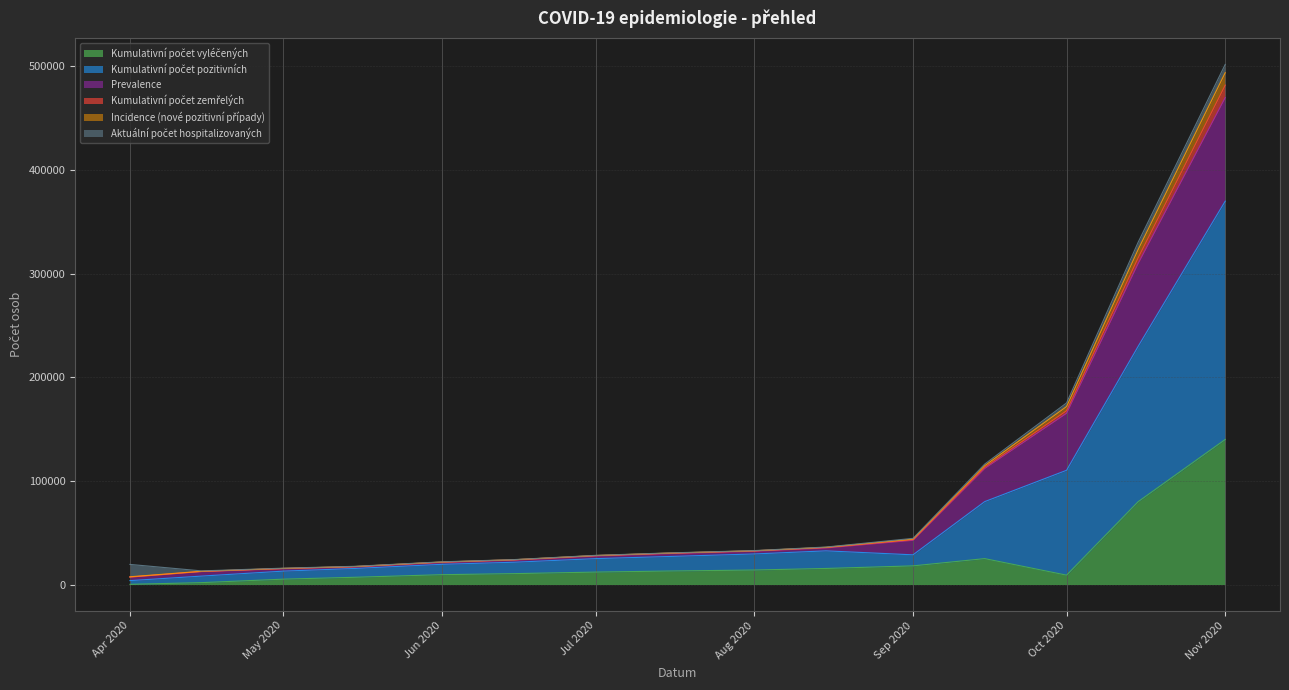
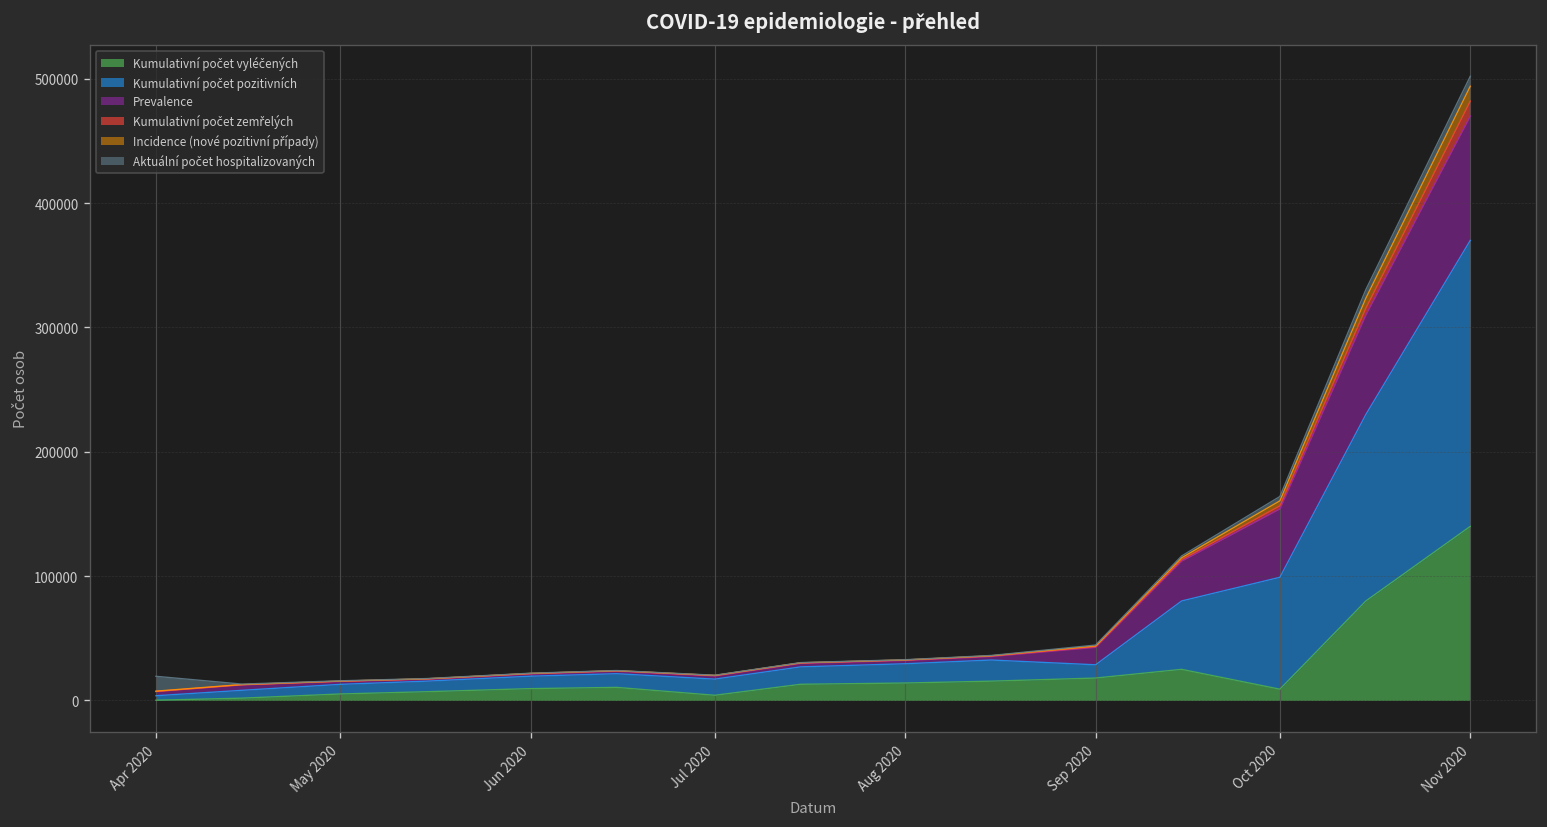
  {
    "Kumulativní počet vyléčených": {
      "Apr 2020": 0,
      "May 2020": 5000,
      "Jun 2020": 10000,
-     "Jul 2020": 12000,
+     "Jul 2020": 4000,
      "Aug 2020": 14000,
      "Sep 2020": 18000,
      "Oct 2020": 9000,
      "Nov 2020": 140000
    },
    "Kumulativní počet pozitivních": {
      "Apr 2020": 4000,
      "Jul 2020": 13000,
      "Aug 2020": 16000,
      "Sep 2020": 11000,
-     "Oct 2020": 101000,
+     "Oct 2020": 90000,
      "Nov 2020": 230000
    },
    "Prevalence": {
      "Oct 2020": 55000,
      "Nov 2020": 100000
    },
    "Kumulativní počet zemřelých": {
      "Oct 2020": 3000,
      "Nov 2020": 12000
    },
    "Incidence (nové pozitivní případy)": {
      "Oct 2020": 4000,
      "Nov 2020": 12000
    },
    "Aktuální počet hospitalizovaných": {
      "Apr 2020": 12000,
      "Oct 2020": 4000,
      "Nov 2020": 8000
    }
  }
